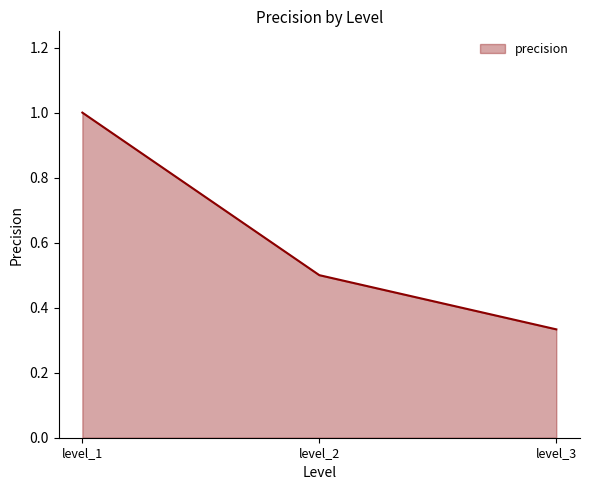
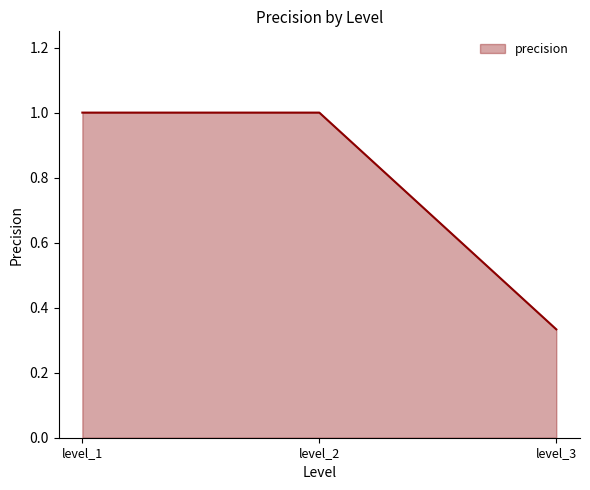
  {
    "level_1": 1.0,
-   "level_2": 0.5,
+   "level_2": 1.0,
    "level_3": 0.33
  }
